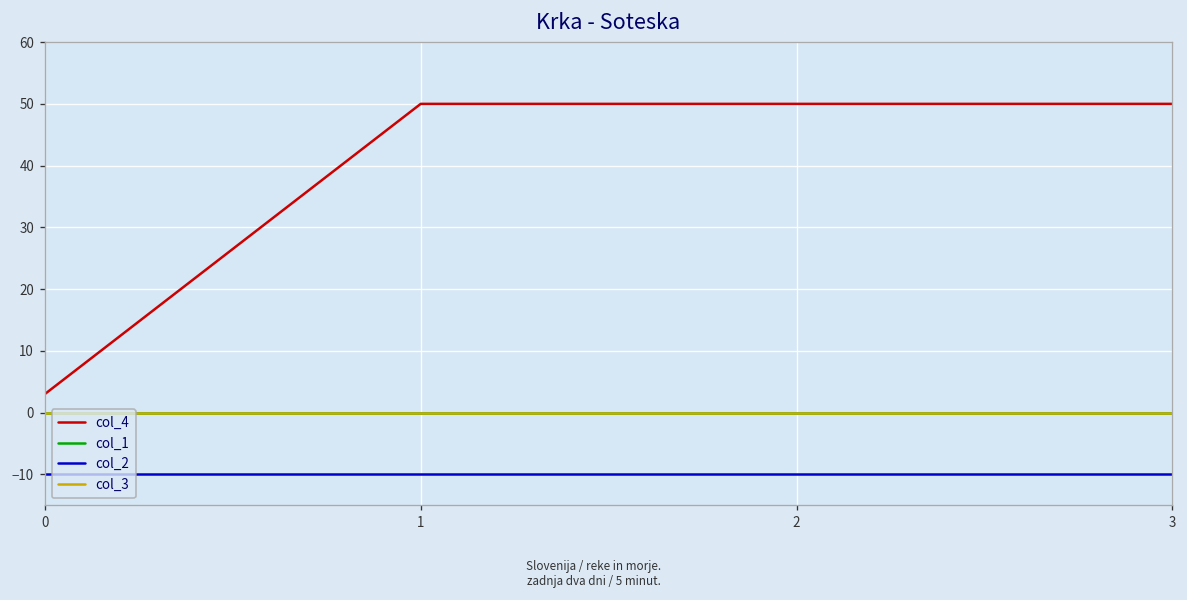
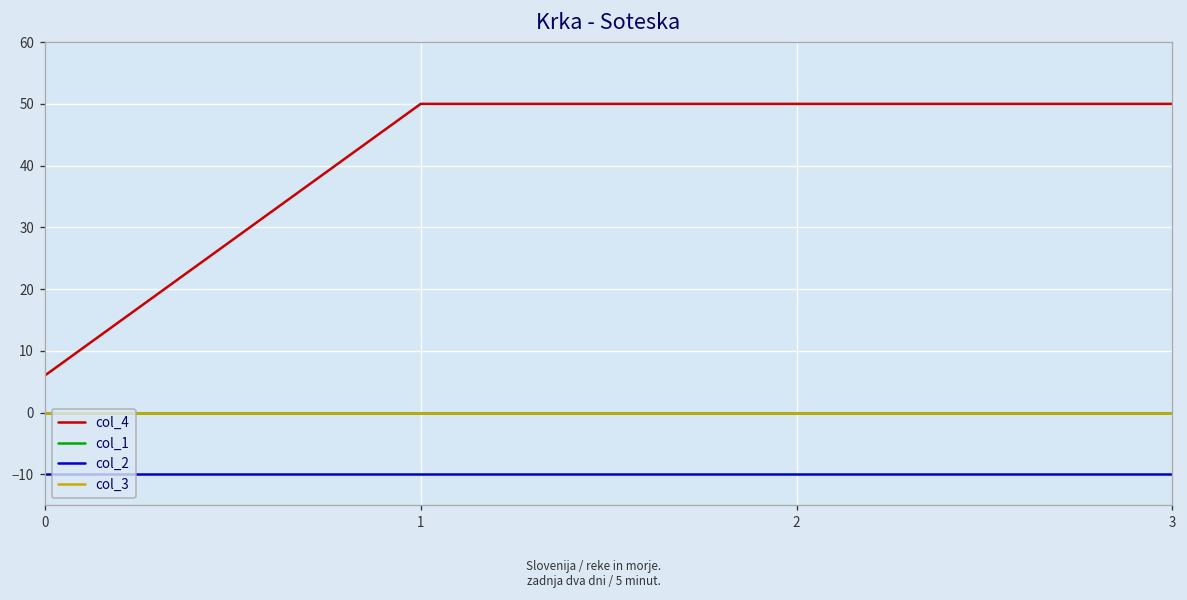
  {
    "col_4": {
-     "0": 3,
+     "0": 6,
      "1": 50,
      "2": 50,
      "3": 50
    },
    "col_3": {
      "0": 0,
      "1": 0,
      "2": 0,
      "3": 0
    },
    "col_2": {
      "0": -10,
      "1": -10,
      "2": -10,
      "3": -10
    }
  }
